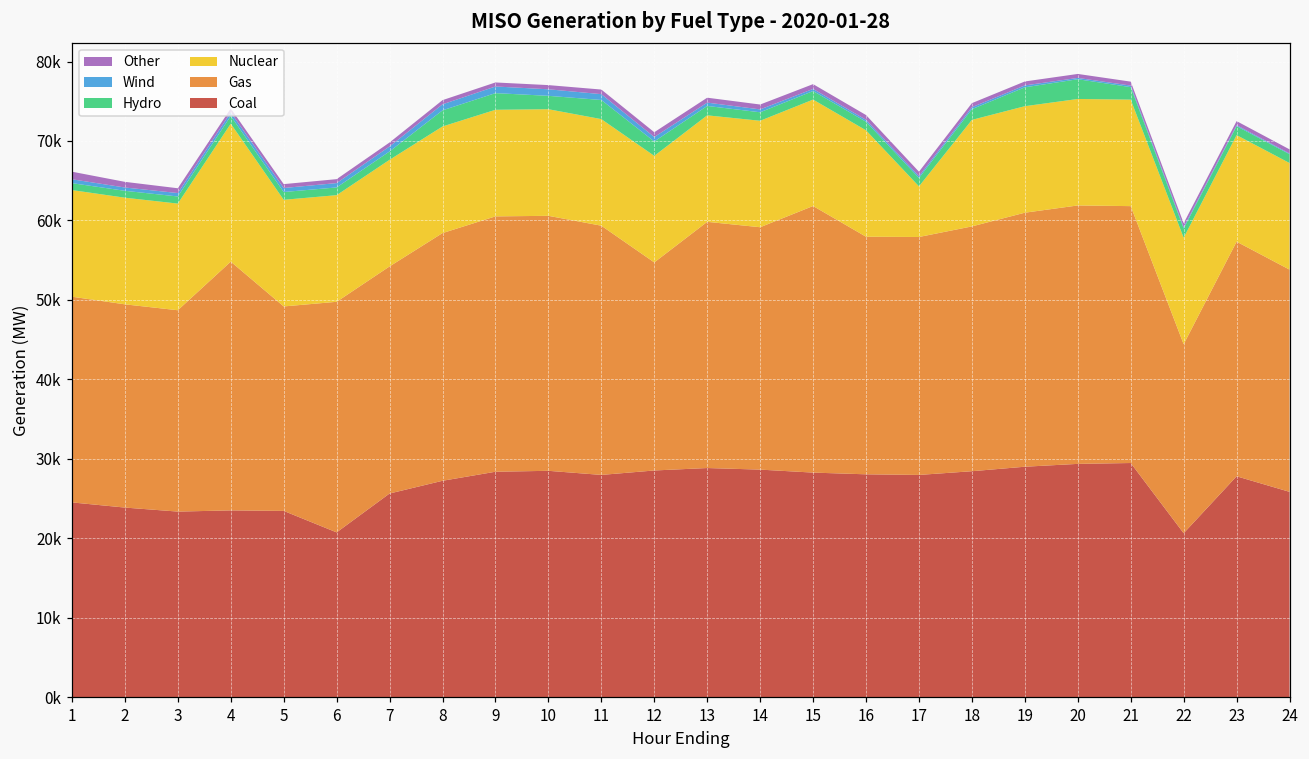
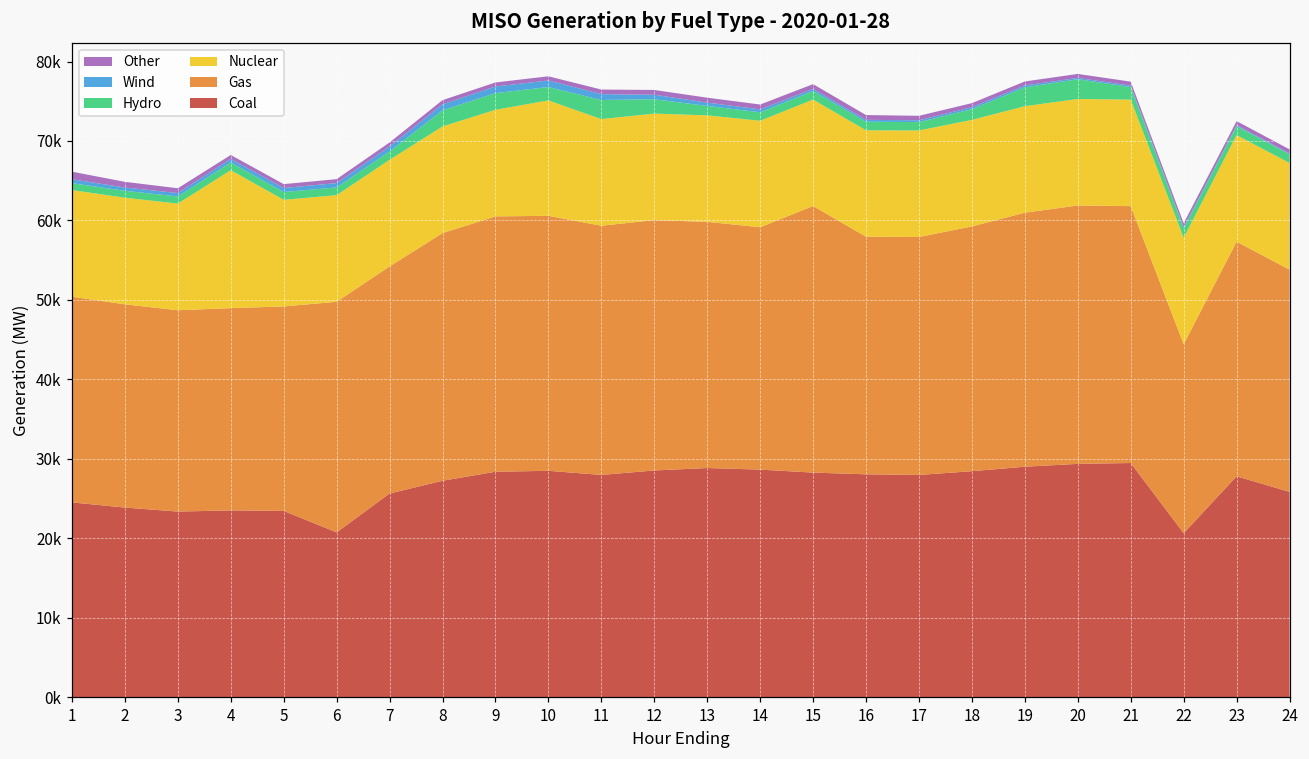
  {
    "Coal": {
      "1": 25000,
      "2": 24000,
      "3": 23000,
      "4": 24000,
      "5": 23000,
      "6": 21000,
      "7": 26000,
      "8": 27000,
      "9": 28000,
      "10": 28000,
      "11": 28000,
      "12": 29000,
      "13": 29000,
      "14": 29000,
      "15": 28000,
      "16": 28000,
      "17": 28000,
      "18": 28000,
      "19": 29000,
      "20": 29000,
      "21": 29000,
      "22": 21000,
      "23": 28000,
      "24": 26000
    },
    "Gas": {
      "1": 26000,
      "2": 26000,
      "3": 25000,
-     "4": 31000,
+     "4": 25000,
      "5": 26000,
      "6": 29000,
      "7": 29000,
      "8": 31000,
      "9": 32000,
      "10": 32000,
      "11": 31000,
-     "12": 26000,
+     "12": 32000,
      "13": 31000,
      "14": 31000,
      "15": 34000,
      "16": 30000,
      "17": 30000,
      "18": 31000,
      "19": 32000,
      "20": 33000,
      "21": 32000,
      "22": 24000,
      "23": 30000,
      "24": 28000
    },
    "Nuclear": {
      "1": 13000,
      "2": 13000,
      "3": 13000,
      "4": 17000,
      "5": 13000,
      "6": 13000,
      "7": 13000,
      "8": 13000,
      "9": 13000,
-     "10": 13000,
+     "10": 15000,
      "11": 13000,
      "12": 13000,
      "13": 13000,
      "14": 13000,
      "15": 13000,
      "16": 13000,
-     "17": 6000,
+     "17": 13000,
      "18": 13000,
      "19": 13000,
      "20": 13000,
      "21": 13000,
      "22": 13000,
      "23": 13000,
      "24": 13000
    },
    "Hydro": {
      "1": 1000,
      "2": 1000,
      "3": 1000,
      "5": 1000,
      "6": 1000,
      "7": 1000,
      "8": 2000,
      "9": 2000,
      "10": 2000,
      "11": 2000,
      "12": 2000,
      "13": 1000,
      "14": 1000
    },
    "Wind": {
      "1": 0,
      "2": 0,
      "3": 0,
      "5": 1000,
      "6": 1000,
      "7": 1000,
      "8": 1000,
      "9": 1000,
      "10": 1000,
      "11": 1000,
      "12": 1000,
      "13": 0,
      "14": 0
    },
    "Other": {
      "1": 1000,
      "2": 1000,
      "3": 1000,
      "5": 0,
      "6": 0,
      "7": 1000,
      "8": 1000,
      "9": 1000,
      "10": 1000,
      "11": 1000,
      "12": 1000,
      "13": 1000,
      "14": 1000,
      "15": 1000,
      "16": 1000,
      "17": 1000,
      "18": 1000,
      "19": 0,
      "20": 1000,
      "21": 0,
      "22": 0,
      "23": 1000,
      "24": 1000
    }
  }
